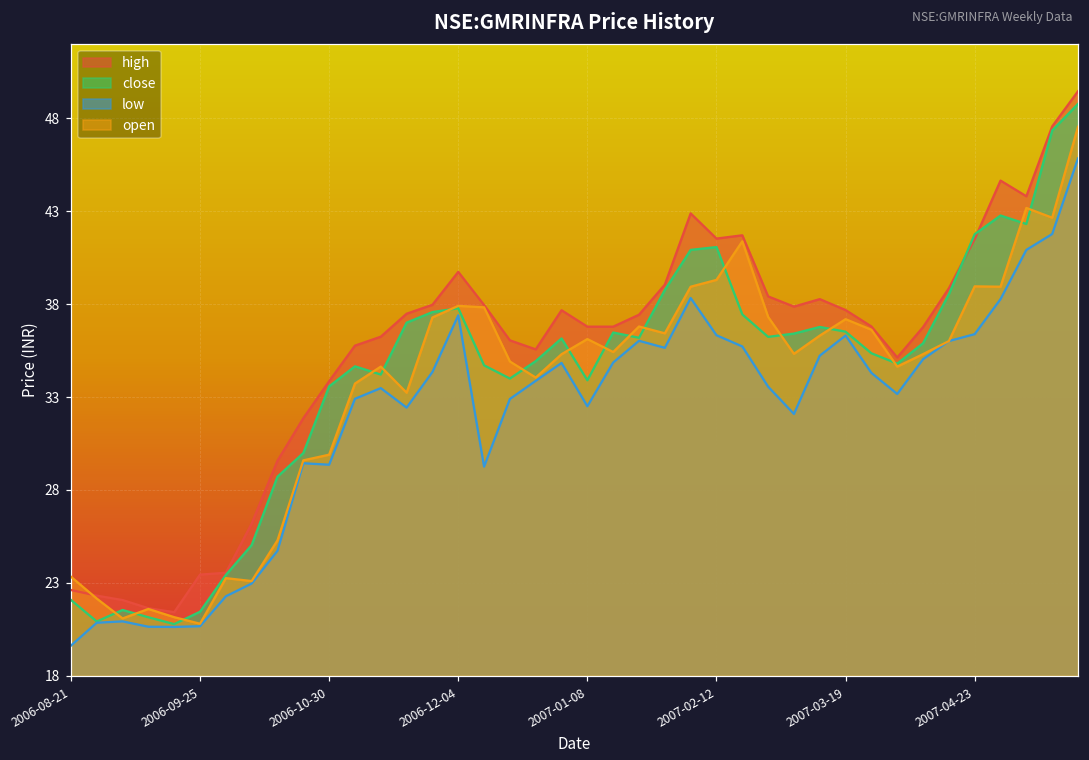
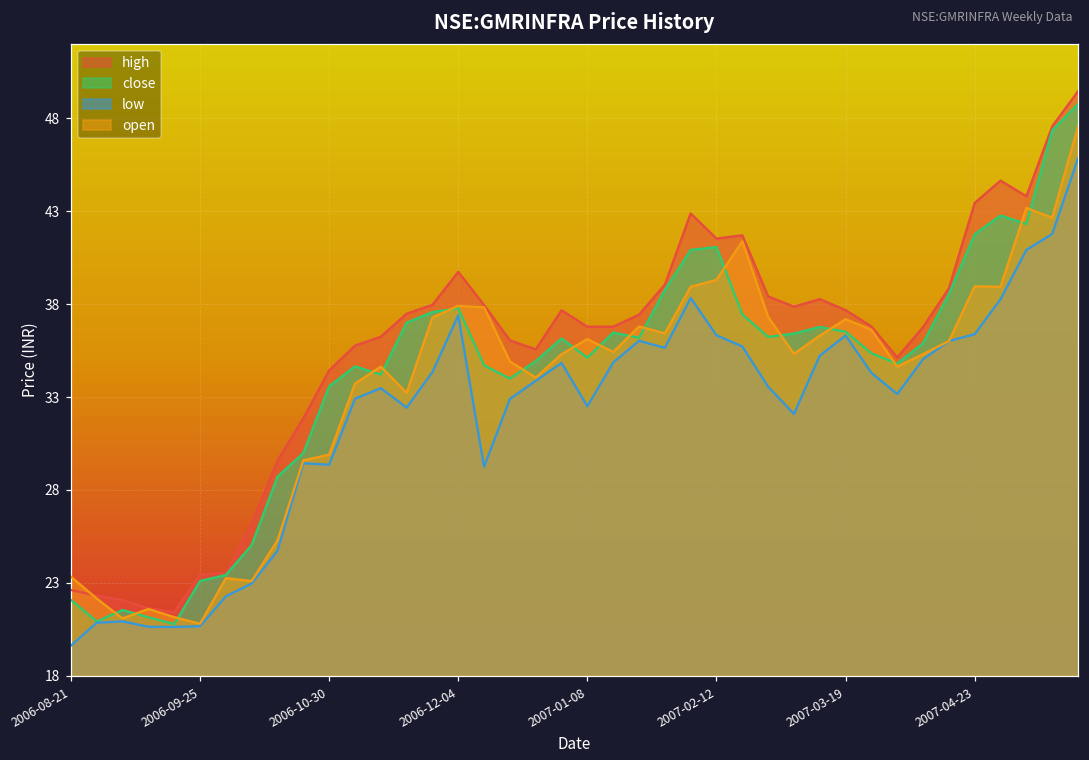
  {
    "high": {
      "2006-08-21": 22.6,
      "2006-09-25": 23.4,
-     "2006-10-30": 33.8,
+     "2006-10-30": 34.4,
      "2006-12-04": 39.7,
      "2007-01-08": 36.8,
      "2007-02-12": 41.5,
      "2007-03-19": 37.7,
-     "2007-04-23": 41.5
+     "2007-04-23": 43.4
    },
    "close": {
      "2006-08-21": 22.1,
-     "2006-09-25": 21.4,
+     "2006-09-25": 23.1,
      "2006-10-30": 33.6,
-     "2007-01-08": 33.9,
+     "2007-01-08": 35.1,
      "2007-02-12": 41.1,
      "2007-03-19": 36.5,
      "2007-04-23": 41.8
    },
    "low": {
      "2006-08-21": 19.6,
      "2006-10-30": 29.4,
      "2006-12-04": 37.4,
      "2007-01-08": 32.5,
      "2007-02-12": 36.3,
      "2007-03-19": 36.3,
      "2007-04-23": 36.4
    },
    "open": {
      "2006-08-21": 23.3,
      "2006-10-30": 29.9,
      "2007-01-08": 36.1,
      "2007-02-12": 39.3,
      "2007-03-19": 37.2,
      "2007-04-23": 38.9
    }
  }
